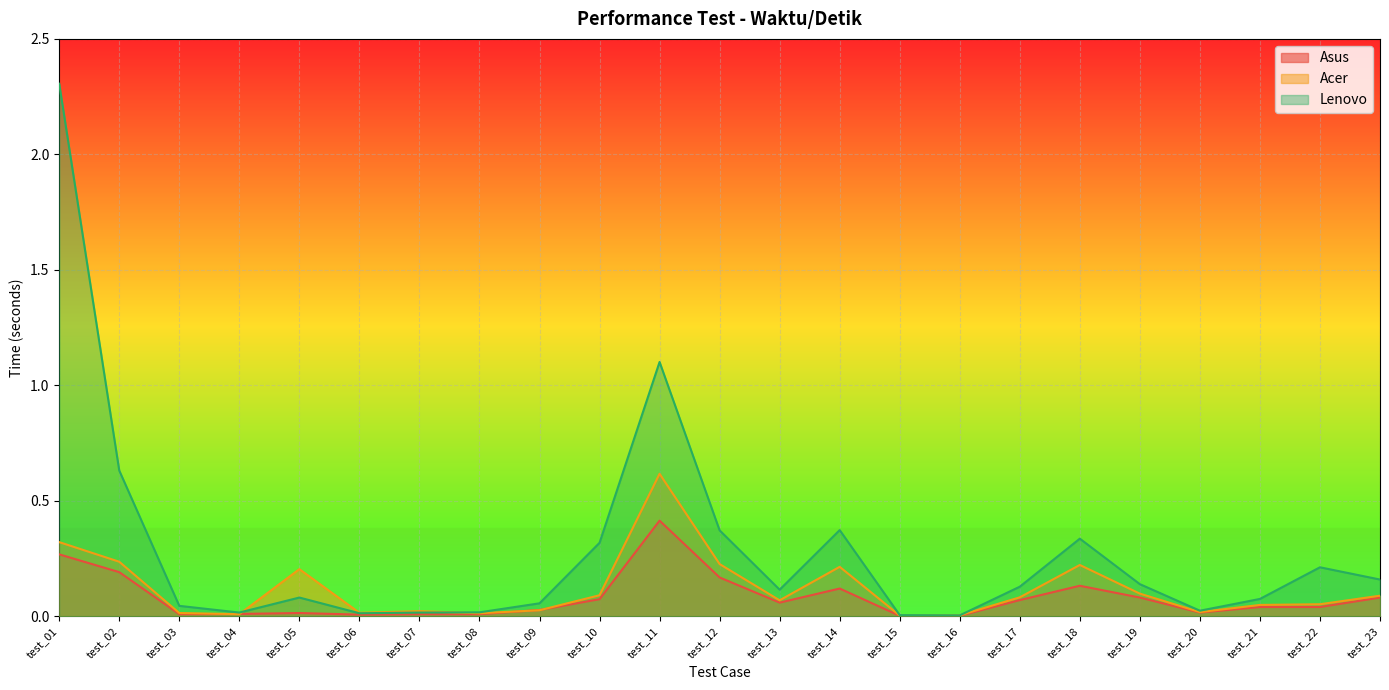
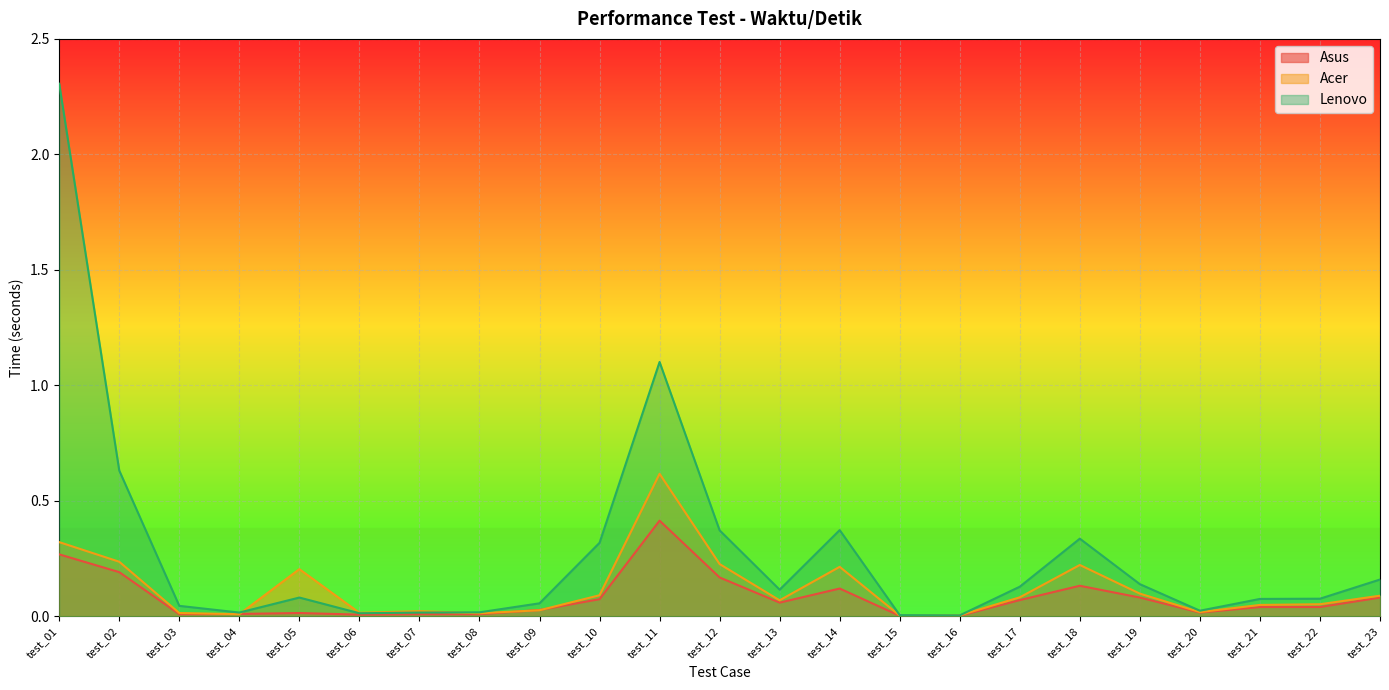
  {
    "Asus": {
      "test_01": 0.27,
      "test_02": 0.19,
      "test_05": 0.01,
      "test_10": 0.07,
      "test_11": 0.41,
      "test_12": 0.17,
      "test_14": 0.12,
      "test_17": 0.07,
      "test_18": 0.13,
      "test_19": 0.08,
      "test_22": 0.04
    },
    "Acer": {
      "test_01": 0.32,
      "test_02": 0.24,
      "test_05": 0.20,
      "test_10": 0.09,
      "test_11": 0.62,
      "test_12": 0.23,
      "test_14": 0.21,
      "test_17": 0.08,
      "test_18": 0.22,
      "test_19": 0.10,
      "test_22": 0.05
    },
    "Lenovo": {
      "test_01": 2.31,
      "test_02": 0.63,
      "test_03": 0.05,
      "test_05": 0.08,
      "test_09": 0.06,
      "test_10": 0.32,
      "test_11": 1.10,
      "test_12": 0.37,
      "test_13": 0.12,
      "test_14": 0.37,
      "test_17": 0.13,
      "test_18": 0.34,
      "test_19": 0.14,
      "test_21": 0.08,
-     "test_22": 0.21,
+     "test_22": 0.08,
      "test_23": 0.16
    }
  }
